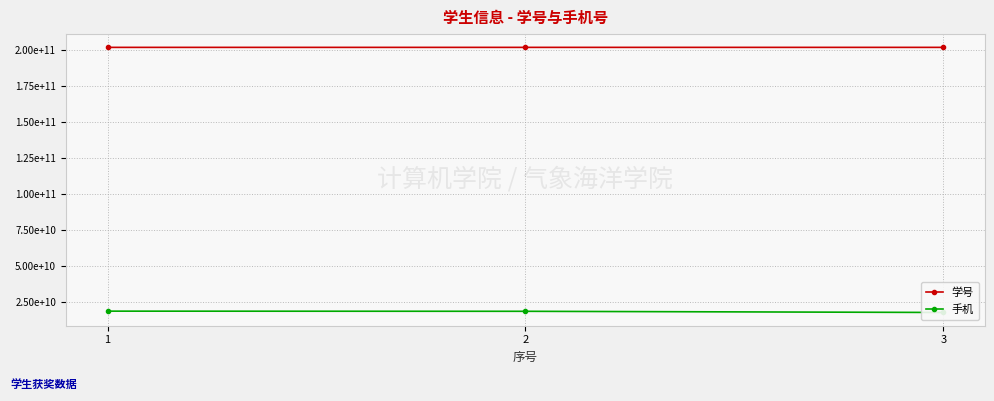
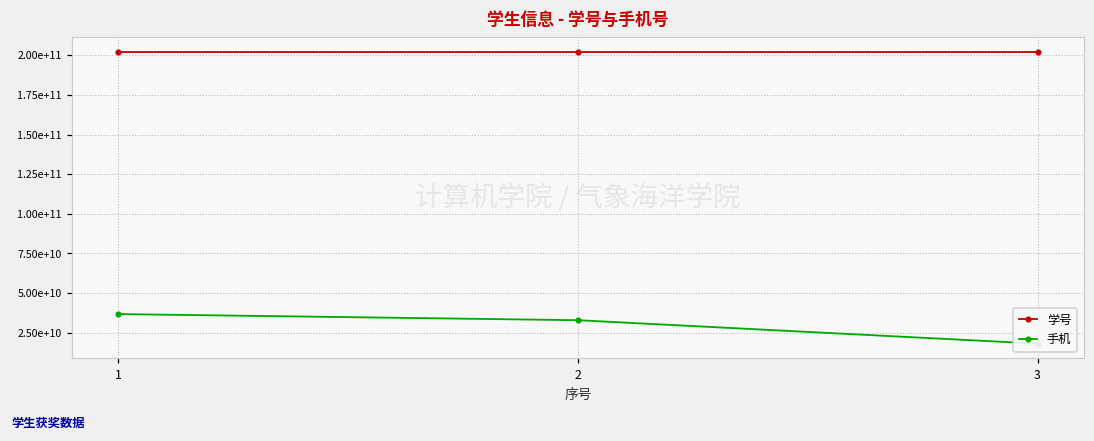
  {
    "学号": {
      "1": 202000000000,
      "2": 202000000000,
      "3": 202000000000
    },
    "手机": {
-     "1": 19000000000,
-     "2": 19000000000
+     "1": 37000000000,
+     "2": 33000000000
    }
  }
